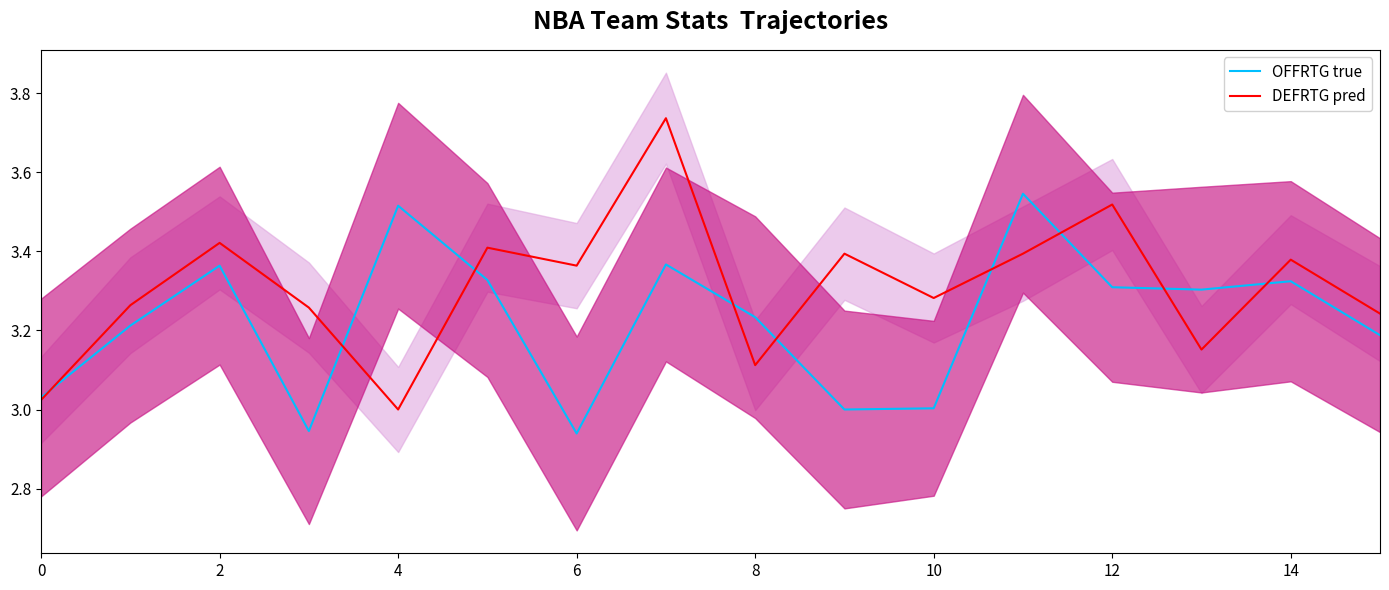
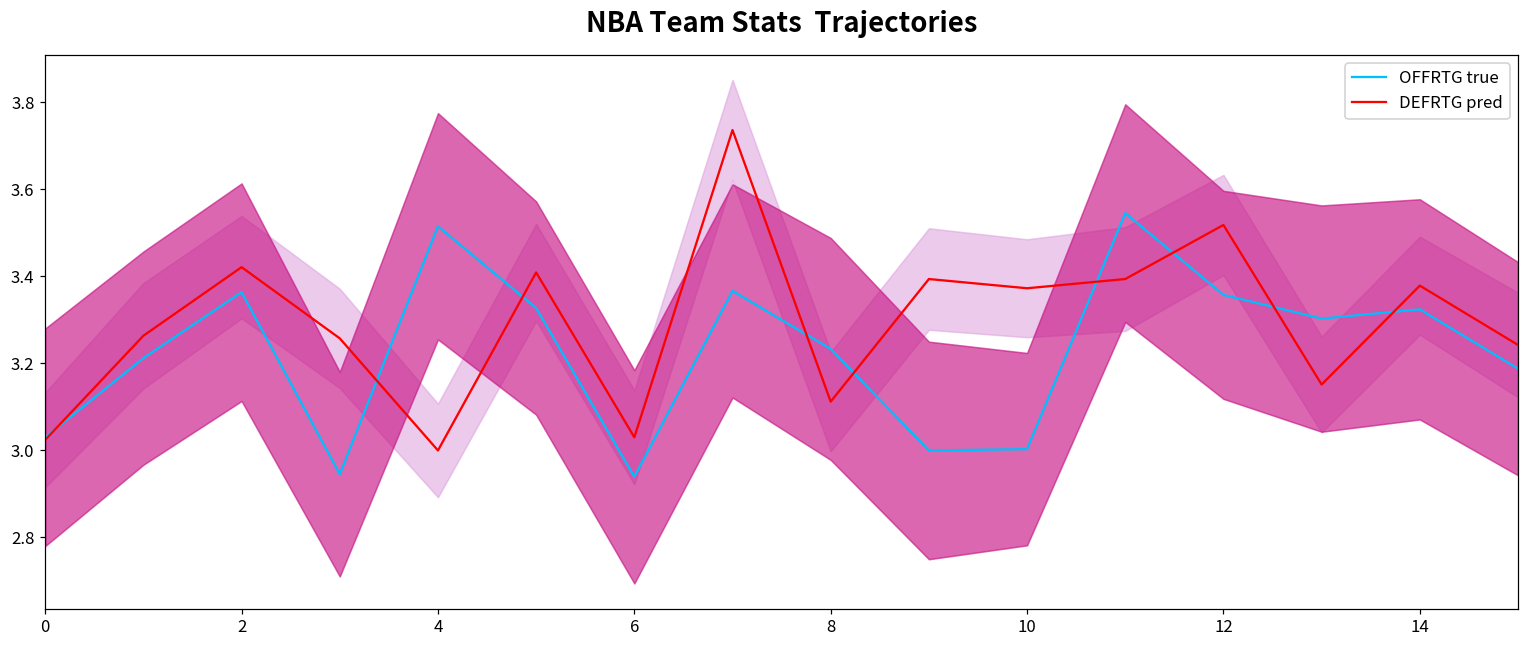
  {
    "OFFRTG true": {
      "2": 3.36,
      "4": 3.52,
      "6": 2.94,
      "8": 3.23,
      "10": 3.00,
-     "12": 3.31,
+     "12": 3.36,
      "14": 3.32
    },
    "DEFRTG pred": {
      "2": 3.42,
      "4": 3.00,
-     "6": 3.36,
+     "6": 3.03,
      "8": 3.11,
-     "10": 3.28,
+     "10": 3.37,
      "12": 3.52,
      "14": 3.38
    }
  }
